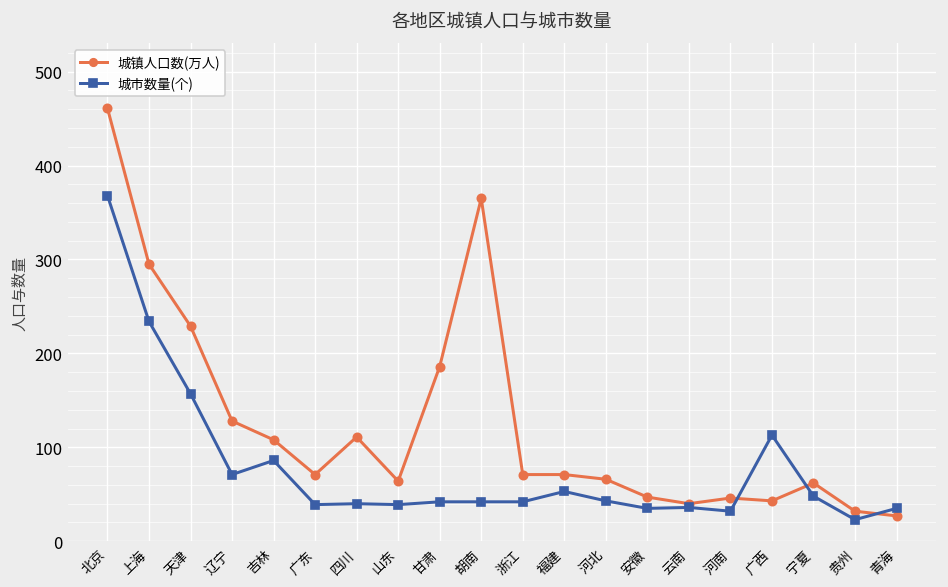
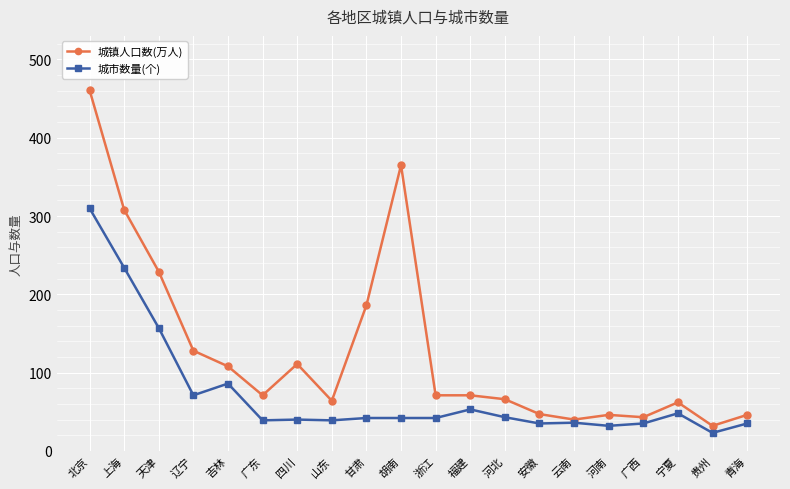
  {
    "城镇人口数(万人)": {
      "北京": 460,
-     "上海": 300,
+     "上海": 310,
      "天津": 230,
      "辽宁": 130,
      "吉林": 110,
      "广东": 70,
      "四川": 110,
      "山东": 60,
      "甘肃": 190,
      "胡南": 370,
      "浙江": 70,
      "福建": 70,
      "河北": 70,
      "安徽": 50,
      "云南": 40,
      "河南": 50,
      "广西": 40,
      "宁夏": 60,
      "贵州": 30,
-     "青海": 30
+     "青海": 50
    },
    "城市数量(个)": {
-     "北京": 370,
+     "北京": 310,
      "上海": 230,
      "天津": 160,
      "辽宁": 70,
      "吉林": 90,
      "广东": 40,
      "四川": 40,
      "山东": 40,
      "甘肃": 40,
      "胡南": 40,
      "浙江": 40,
      "福建": 50,
      "河北": 40,
      "安徽": 40,
      "云南": 40,
      "河南": 30,
-     "广西": 110,
+     "广西": 40,
      "宁夏": 50,
      "贵州": 20,
      "青海": 40
    }
  }
